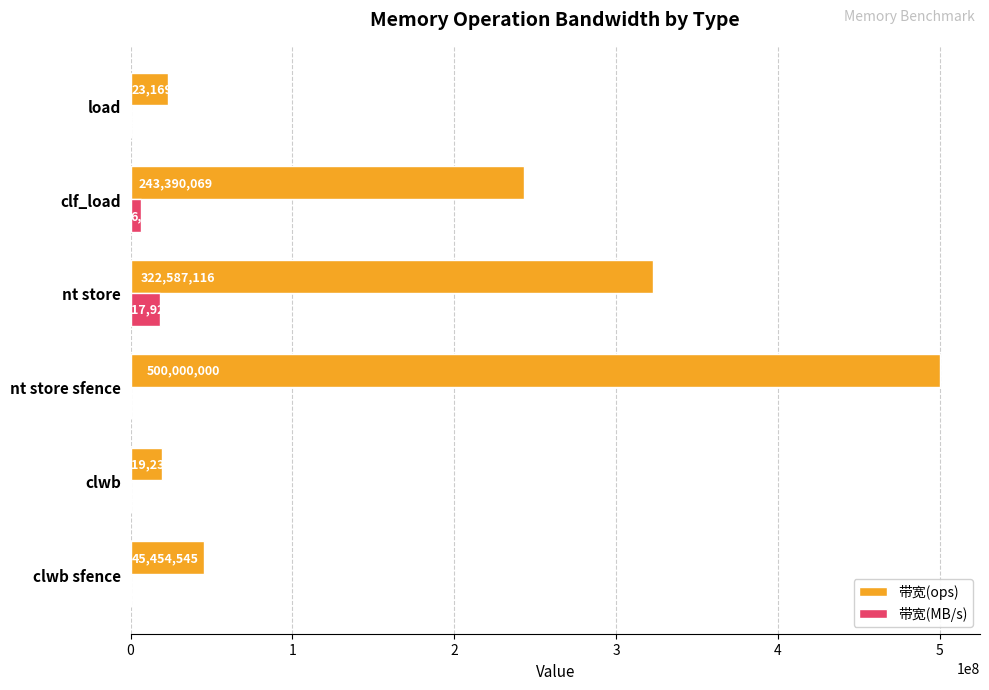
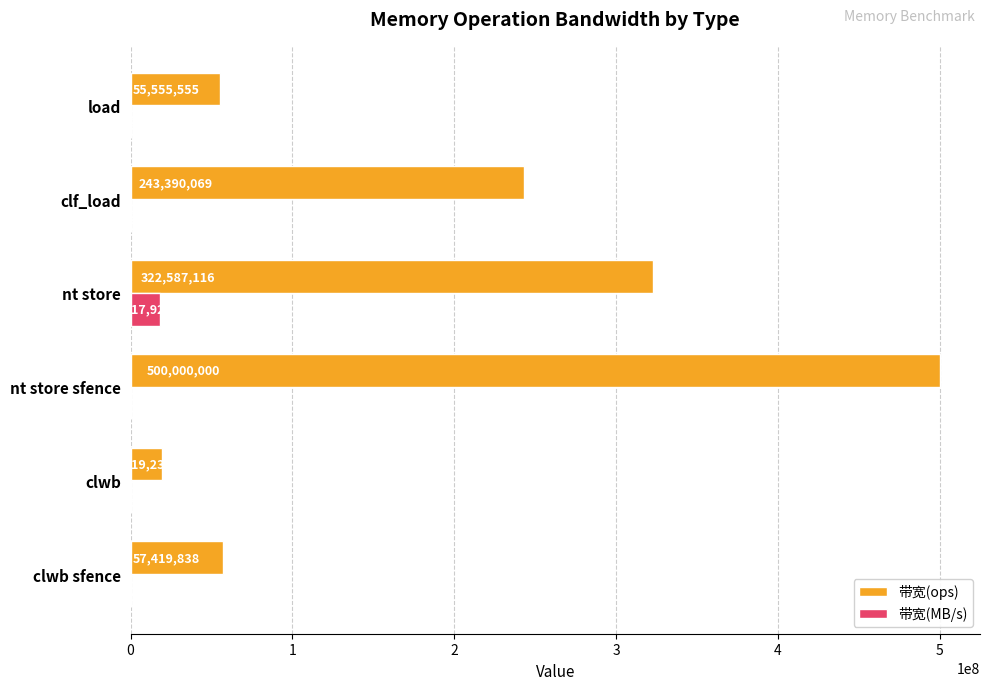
  {
    "带宽(ops)": {
-     "load": "23000000",
+     "load": "56000000",
      "clf_load": "243,390,069",
      "nt store": "322,587,116",
      "nt store sfence": "500,000,000",
-     "clwb sfence": "45,454,545"
+     "clwb sfence": "57,419,838"
    },
    "带宽(MB/s)": {
-     "clf_load": "6000000",
+     "clf_load": "0",
      "nt store": "18000000"
    }
  }
